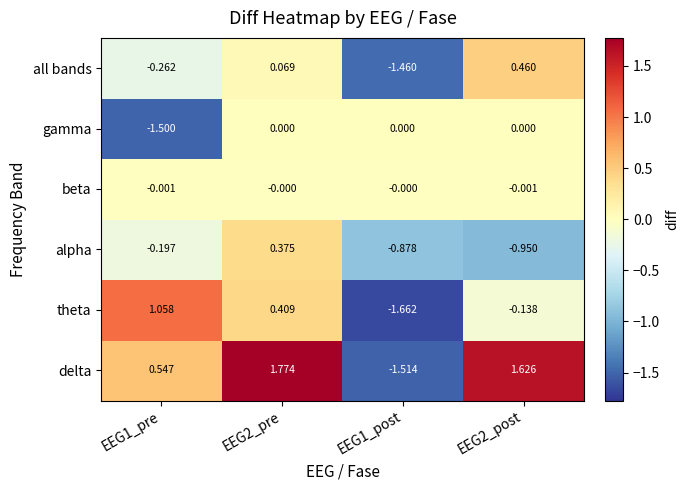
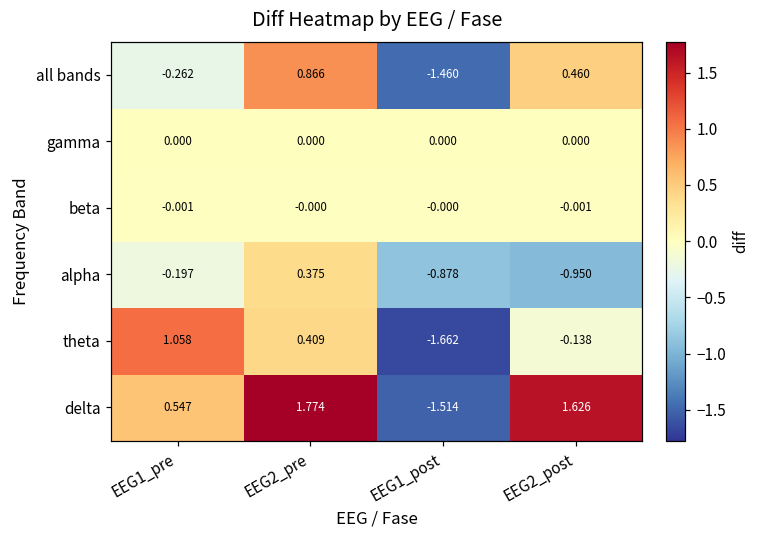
  {
    "all bands": {
      "EEG1_pre": -0.262,
-     "EEG2_pre": 0.069,
+     "EEG2_pre": 0.866,
      "EEG1_post": -1.460,
      "EEG2_post": 0.460
    },
    "gamma": {
-     "EEG1_pre": -1.500,
+     "EEG1_pre": 0.000,
      "EEG2_pre": 0.000,
      "EEG1_post": 0.000,
      "EEG2_post": 0.000
    },
    "beta": {
      "EEG1_pre": -0.001,
      "EEG2_pre": -0.000,
      "EEG1_post": -0.000,
      "EEG2_post": -0.001
    },
    "alpha": {
      "EEG1_pre": -0.197,
      "EEG2_pre": 0.375,
      "EEG1_post": -0.878,
      "EEG2_post": -0.950
    },
    "theta": {
      "EEG1_pre": 1.058,
      "EEG2_pre": 0.409,
      "EEG1_post": -1.662,
      "EEG2_post": -0.138
    },
    "delta": {
      "EEG1_pre": 0.547,
      "EEG2_pre": 1.774,
      "EEG1_post": -1.514,
      "EEG2_post": 1.626
    }
  }
